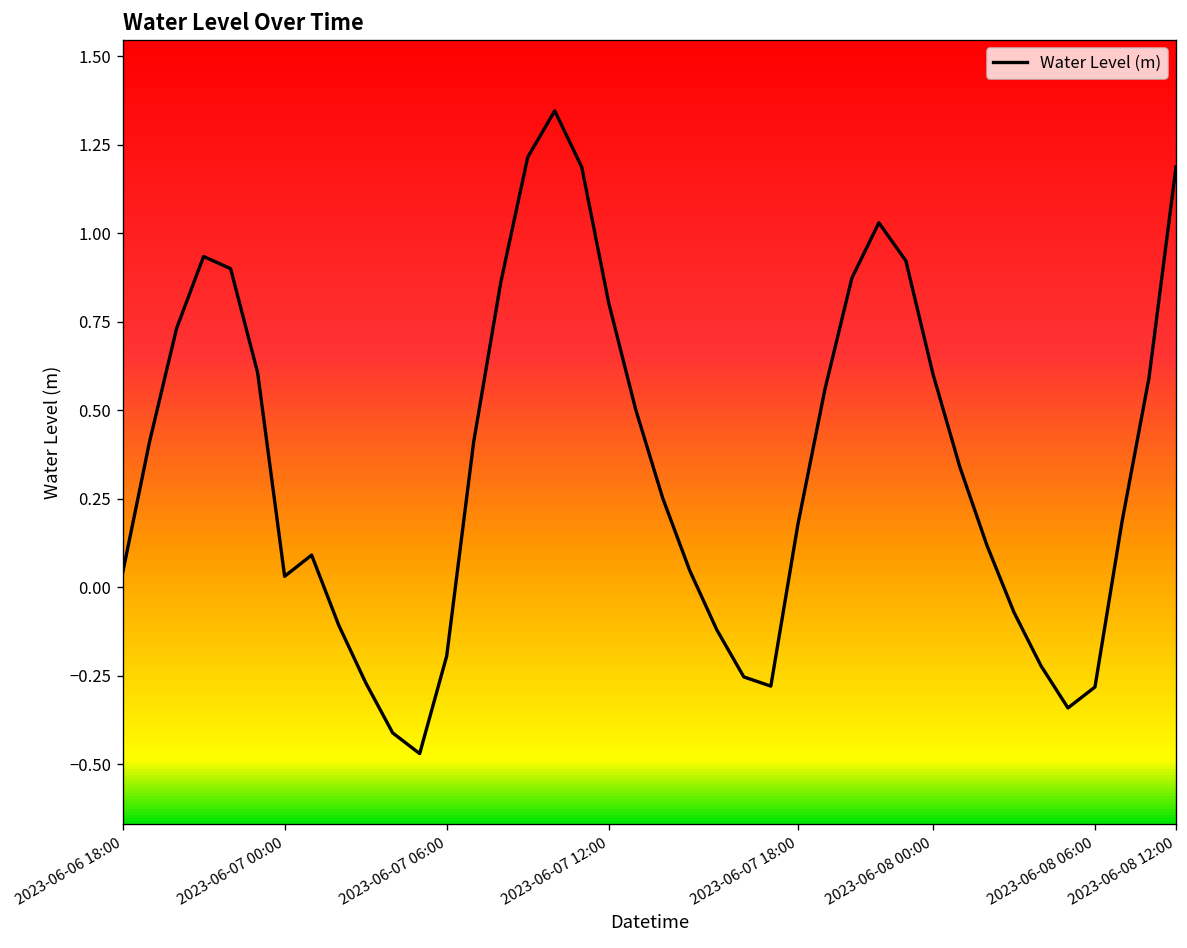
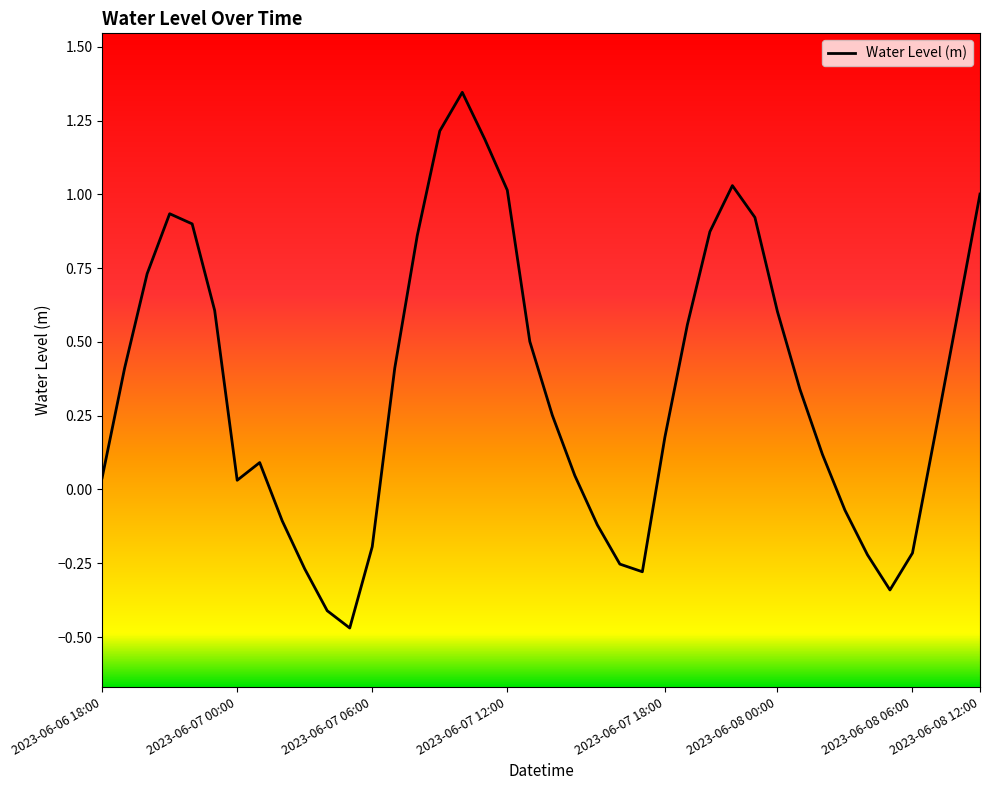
  {
    "2023-06-06 18:00": 0.04,
    "2023-06-07 00:00": 0.03,
    "2023-06-07 06:00": -0.19,
-   "2023-06-07 12:00": 0.80,
+   "2023-06-07 12:00": 1.01,
    "2023-06-07 18:00": 0.18,
    "2023-06-08 00:00": 0.60,
-   "2023-06-08 06:00": -0.28,
-   "2023-06-08 12:00": 1.19
+   "2023-06-08 06:00": -0.22,
+   "2023-06-08 12:00": 1.00
  }
